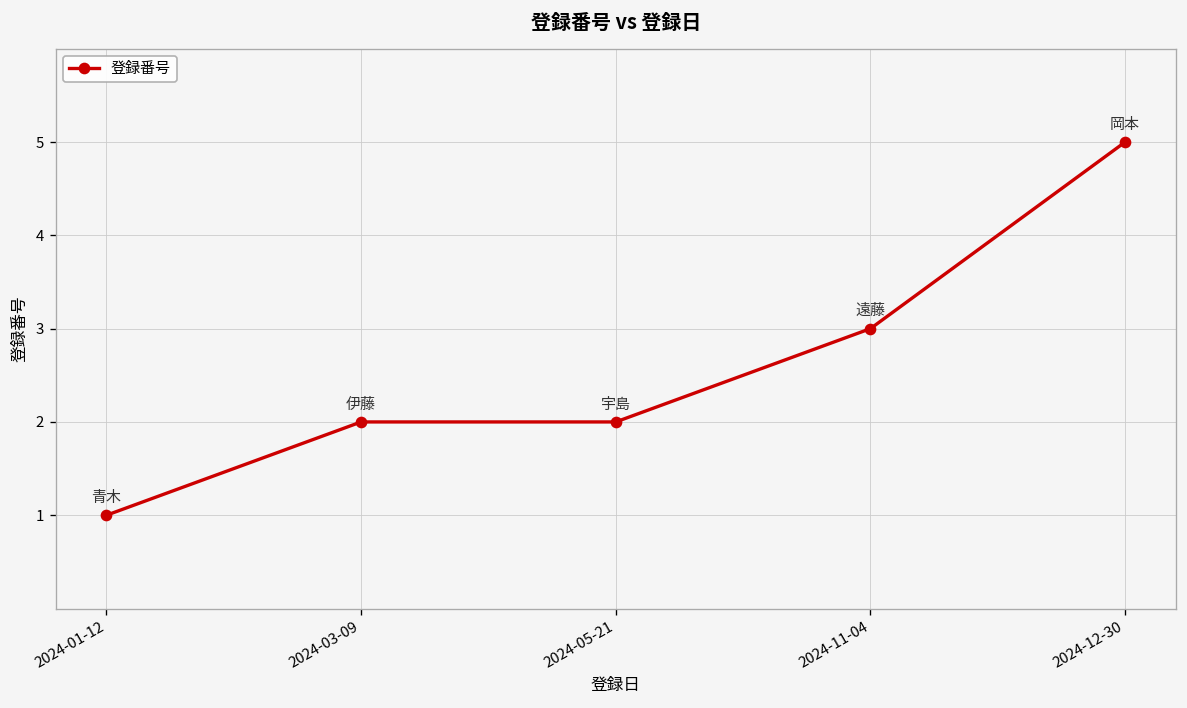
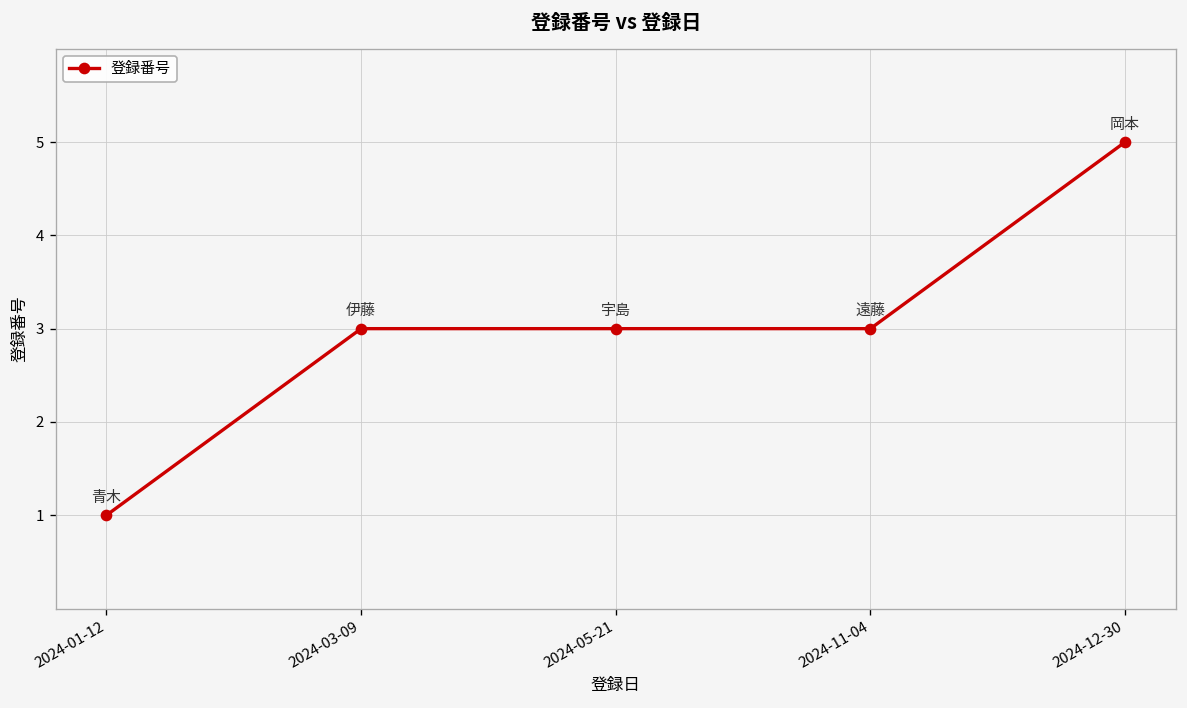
  {
    "2024-01-12": 1,
-   "2024-03-09": 2,
-   "2024-05-21": 2,
+   "2024-03-09": 3,
+   "2024-05-21": 3,
    "2024-11-04": 3,
    "2024-12-30": 5
  }
